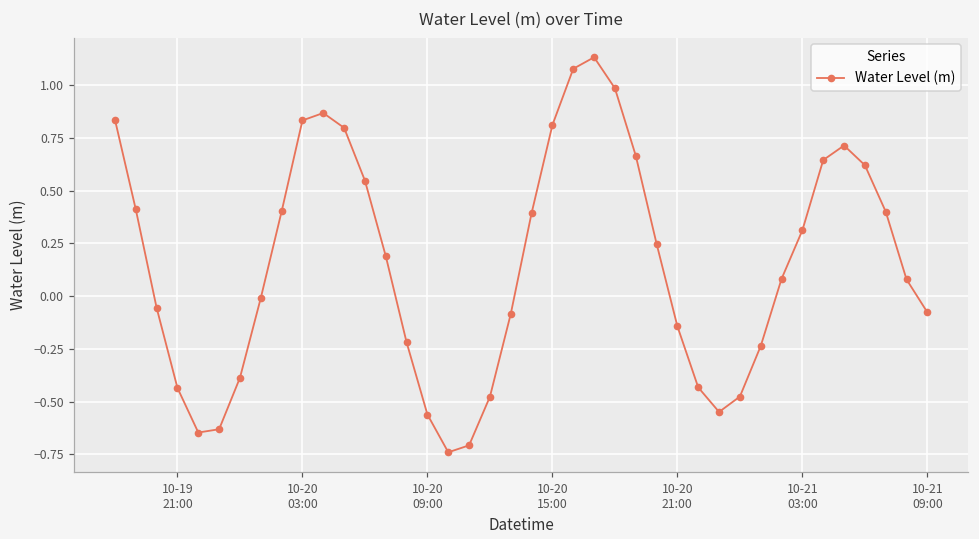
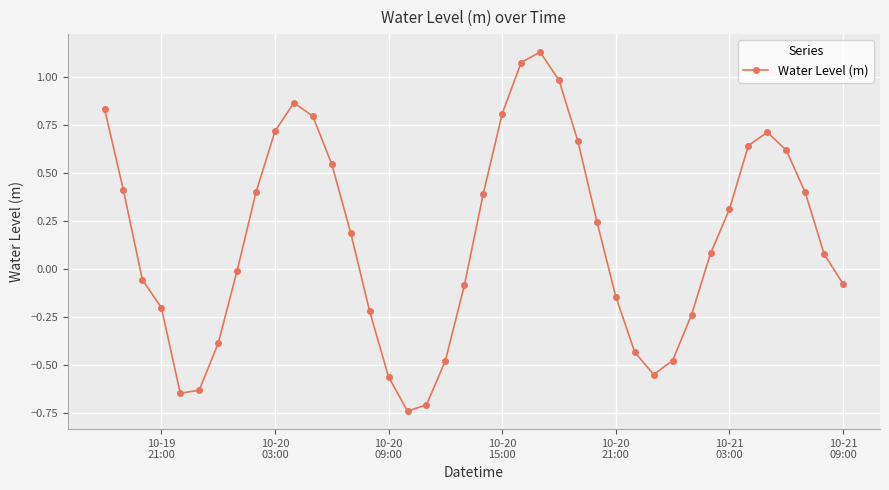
  {
-   "10-19 21:00": -0.43,
-   "10-20 03:00": 0.83,
+   "10-19 21:00": -0.20,
+   "10-20 03:00": 0.72,
    "10-20 09:00": -0.56,
    "10-20 15:00": 0.81,
    "10-20 21:00": -0.14,
    "10-21 03:00": 0.31,
    "10-21 09:00": -0.08
  }
